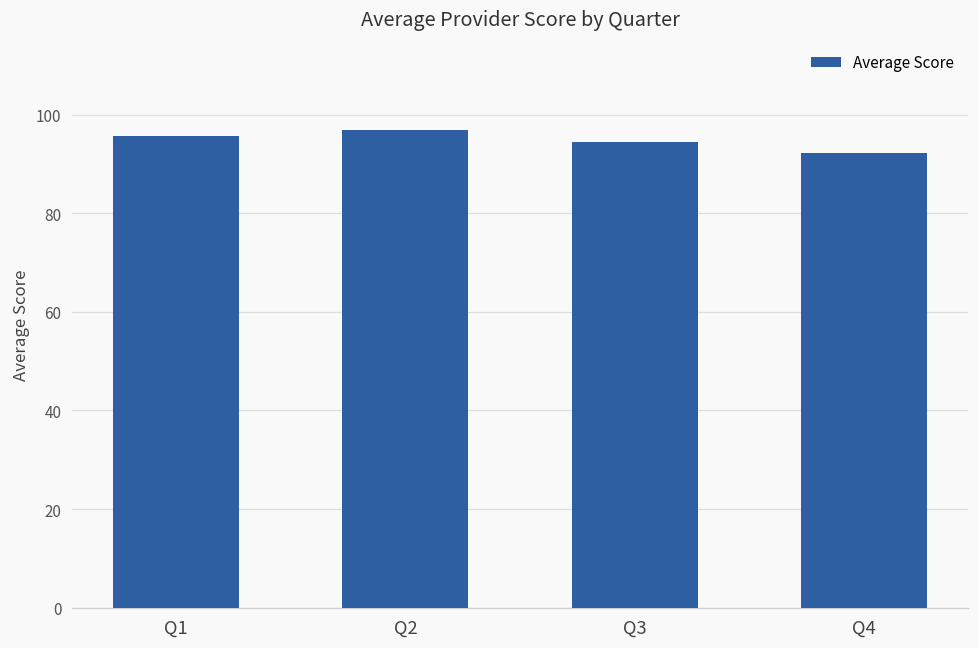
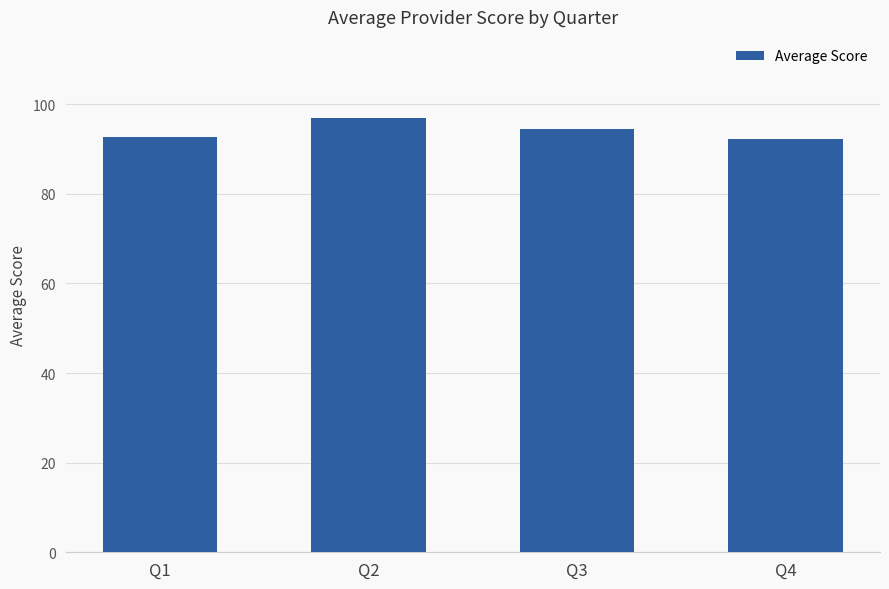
  {
-   "Q1": 96,
+   "Q1": 93,
    "Q2": 97,
    "Q3": 95,
    "Q4": 92
  }
